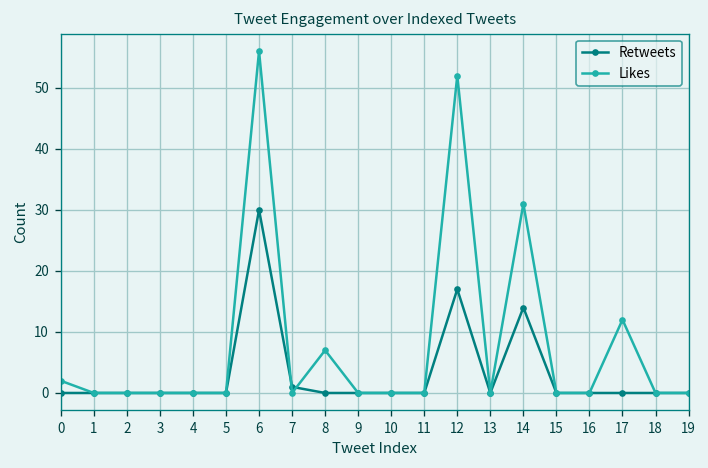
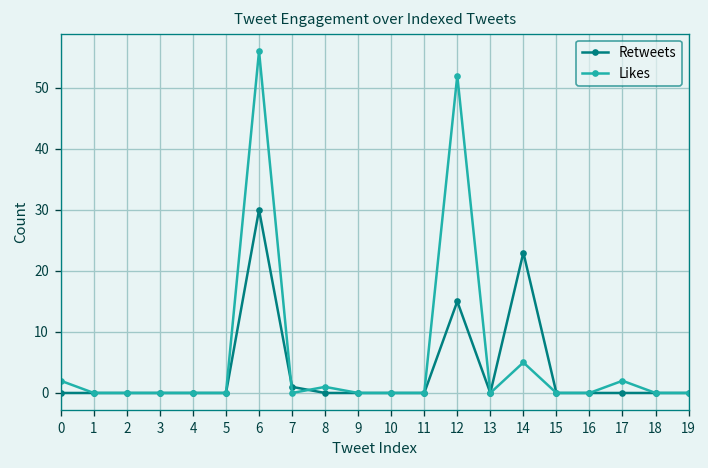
  {
    "Retweets": {
      "0": 0,
      "6": 30,
      "7": 1,
      "8": 0,
-     "12": 17,
-     "14": 14,
+     "12": 15,
+     "14": 23,
      "17": 0
    },
    "Likes": {
      "0": 2,
      "6": 56,
      "7": 0,
-     "8": 7,
+     "8": 1,
      "12": 52,
-     "14": 31,
-     "17": 12
+     "14": 5,
+     "17": 2
    }
  }
